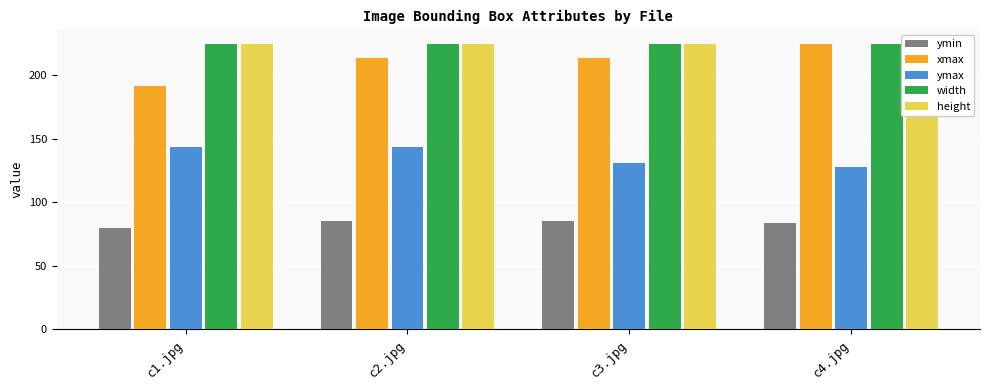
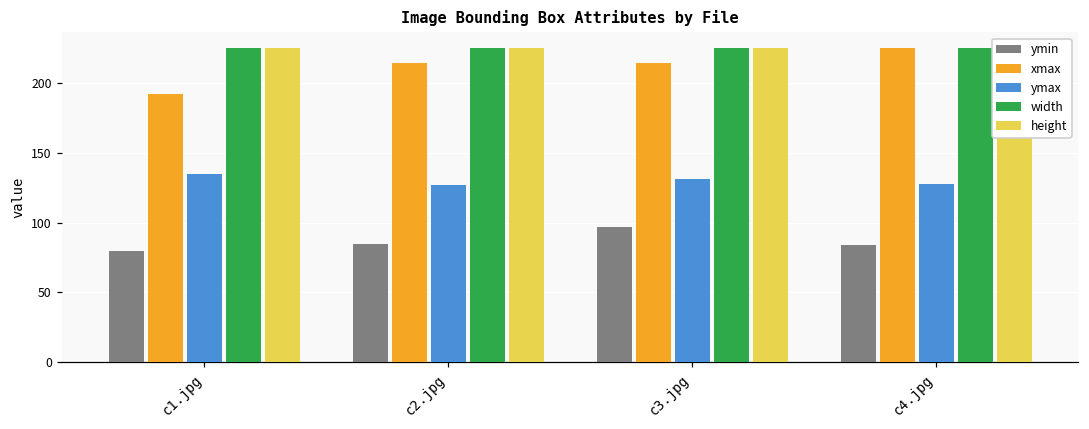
  {
    "ymin": {
      "c1.jpg": 80,
      "c2.jpg": 85,
-     "c3.jpg": 85,
+     "c3.jpg": 97,
      "c4.jpg": 84
    },
    "xmax": {
      "c1.jpg": 192,
      "c2.jpg": 214,
      "c3.jpg": 214,
      "c4.jpg": 225
    },
    "ymax": {
-     "c1.jpg": 144,
-     "c2.jpg": 144,
+     "c1.jpg": 135,
+     "c2.jpg": 127,
      "c3.jpg": 131,
      "c4.jpg": 128
    },
    "width": {
      "c1.jpg": 225,
      "c2.jpg": 225,
      "c3.jpg": 225,
      "c4.jpg": 225
    },
    "height": {
      "c1.jpg": 225,
      "c2.jpg": 225,
      "c3.jpg": 225
    }
  }
